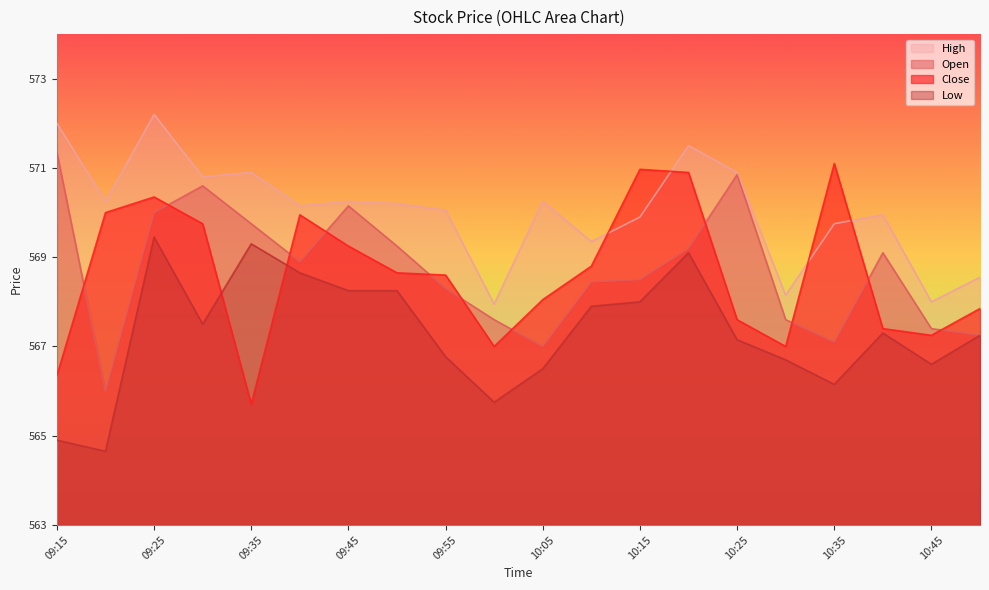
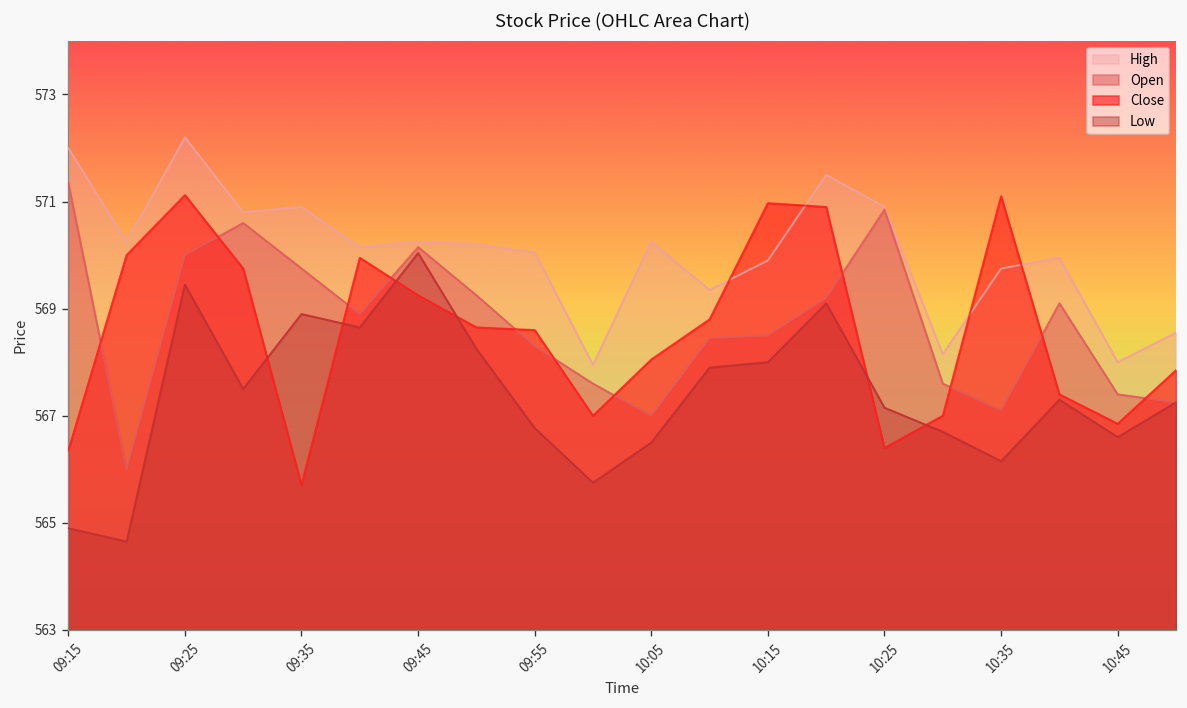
  {
    "Close": {
      "09:15": 566.4,
-     "09:25": 570.4,
+     "09:25": 571.1,
      "09:35": 565.7,
      "09:45": 569.3,
      "09:55": 568.6,
      "10:05": 568.1,
      "10:15": 571.0,
-     "10:25": 567.6,
+     "10:25": 566.4,
      "10:35": 571.1,
-     "10:45": 567.3
+     "10:45": 566.9
    },
    "Low": {
      "09:15": 564.9,
      "09:25": 569.5,
-     "09:35": 569.3,
-     "09:45": 568.3,
+     "09:35": 568.9,
+     "09:45": 570.0,
      "09:55": 566.8,
      "10:05": 566.5,
      "10:15": 568.0,
      "10:25": 567.2,
      "10:35": 566.2,
      "10:45": 566.6
    }
  }
